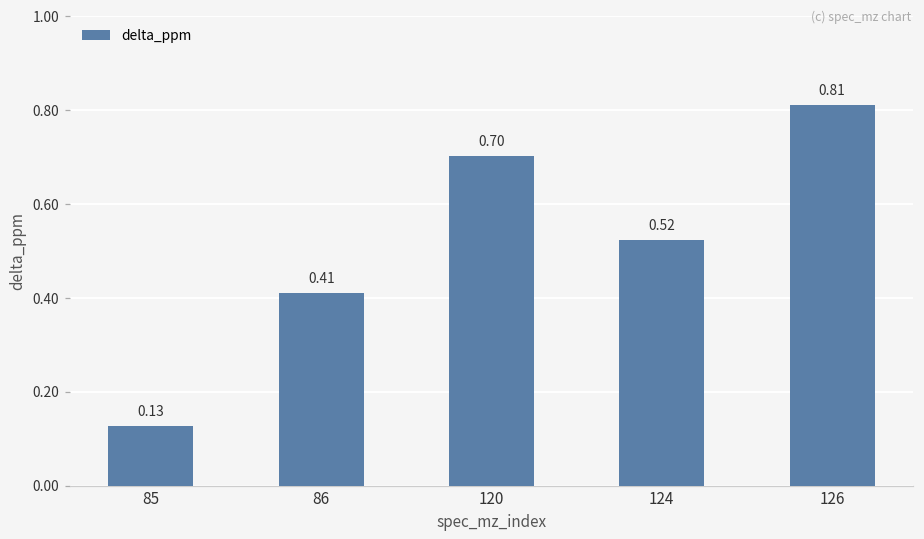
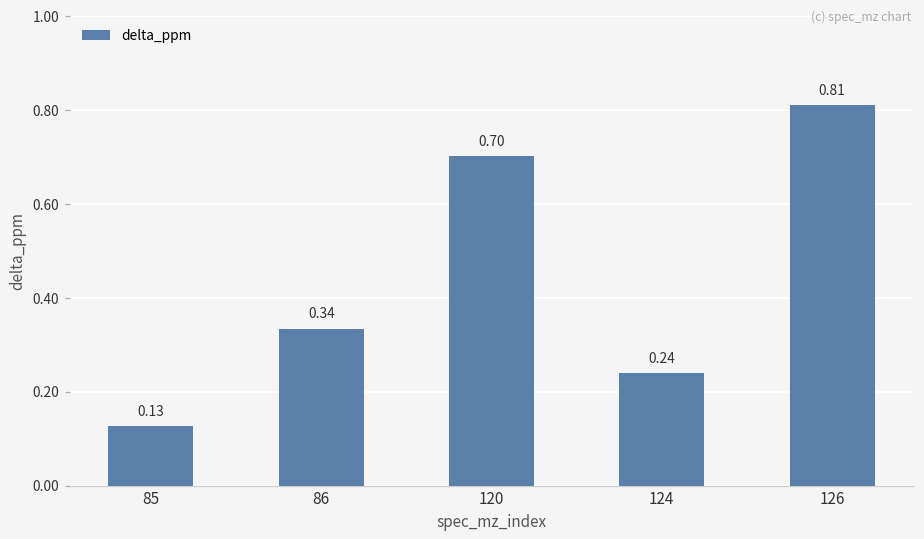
  {
    "85": 0.13,
-   "86": 0.41,
+   "86": 0.34,
    "120": 0.70,
-   "124": 0.52,
+   "124": 0.24,
    "126": 0.81
  }
